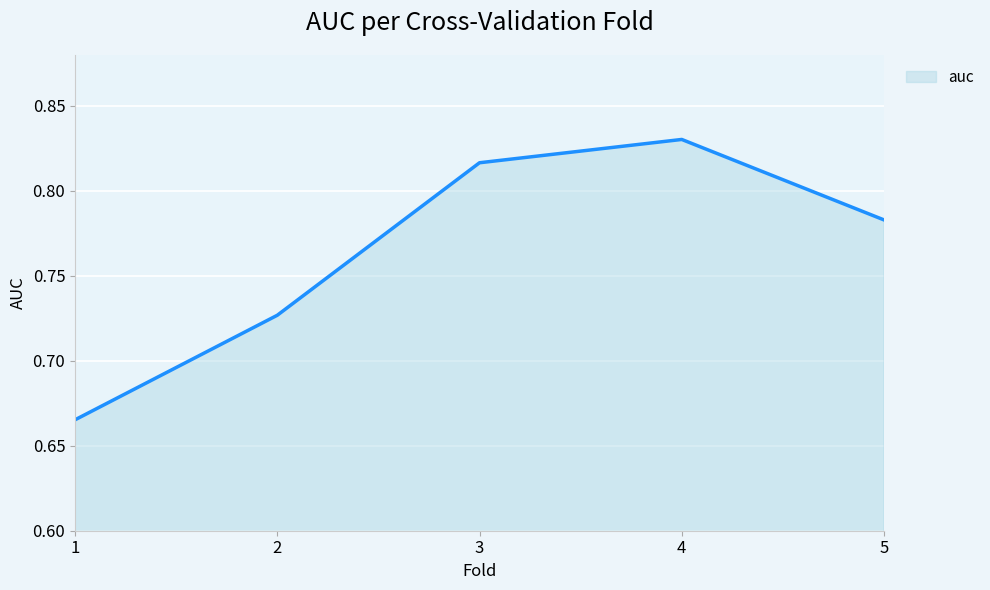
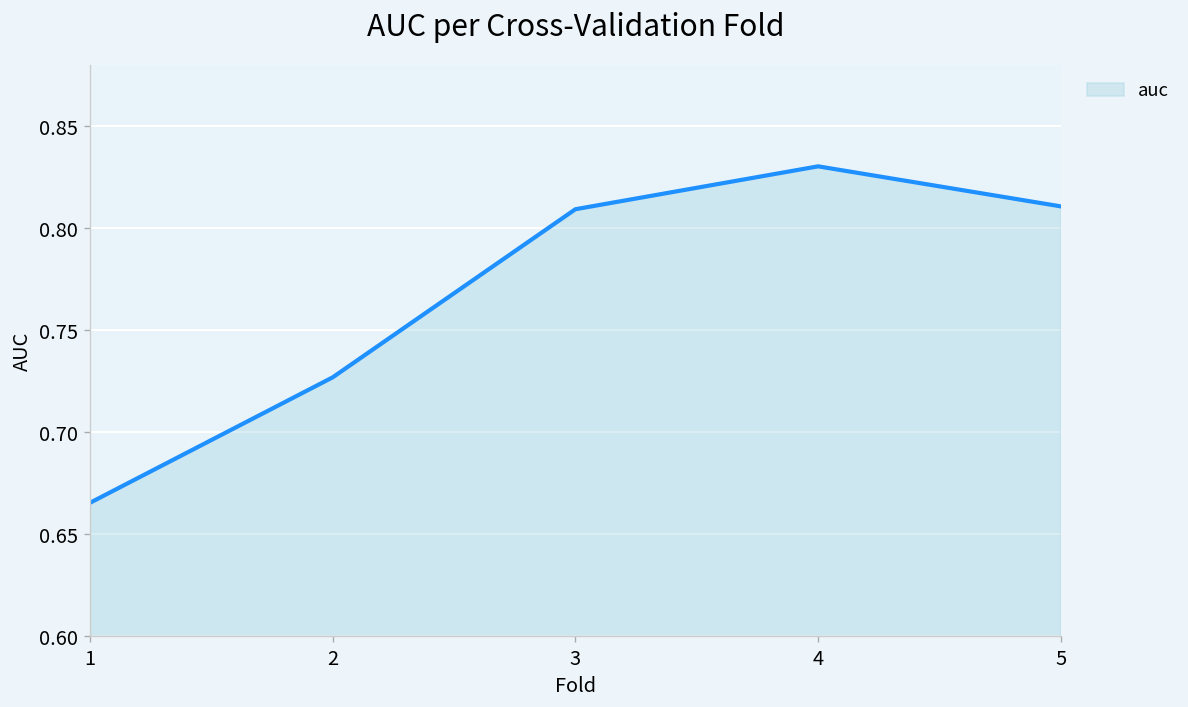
  {
    "1": 0.665,
    "2": 0.727,
-   "3": 0.817,
+   "3": 0.809,
    "4": 0.830,
-   "5": 0.783
+   "5": 0.811
  }
